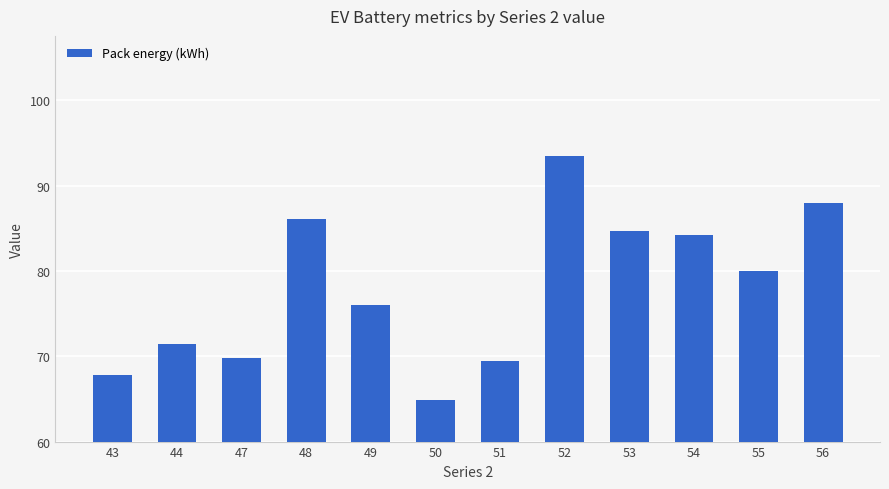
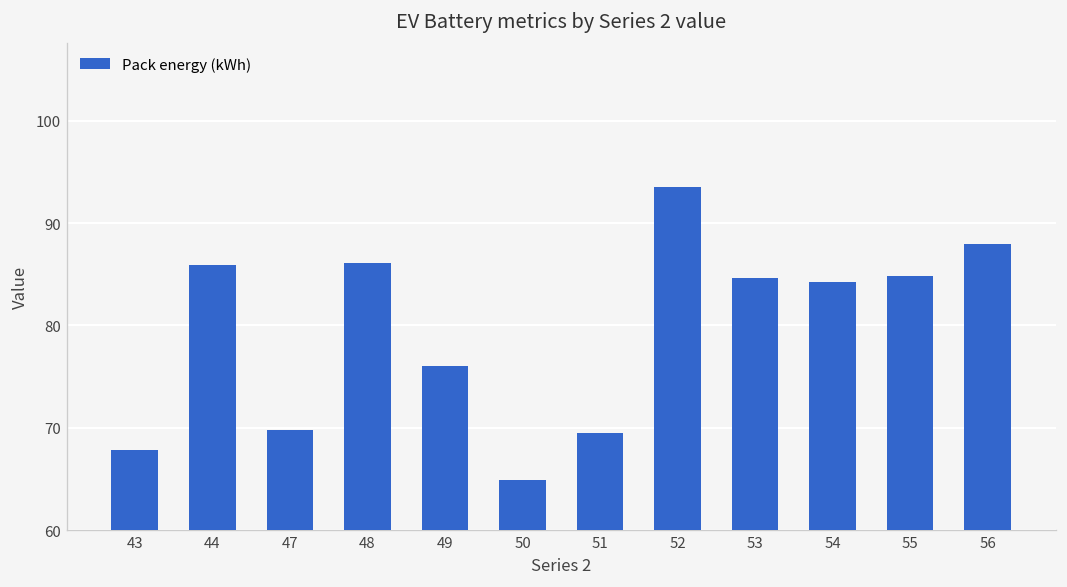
  {
    "43": 68,
-   "44": 71,
+   "44": 86,
    "47": 70,
    "48": 86,
    "49": 76,
    "50": 65,
    "51": 70,
    "52": 94,
    "53": 85,
    "54": 84,
-   "55": 80,
+   "55": 85,
    "56": 88
  }
